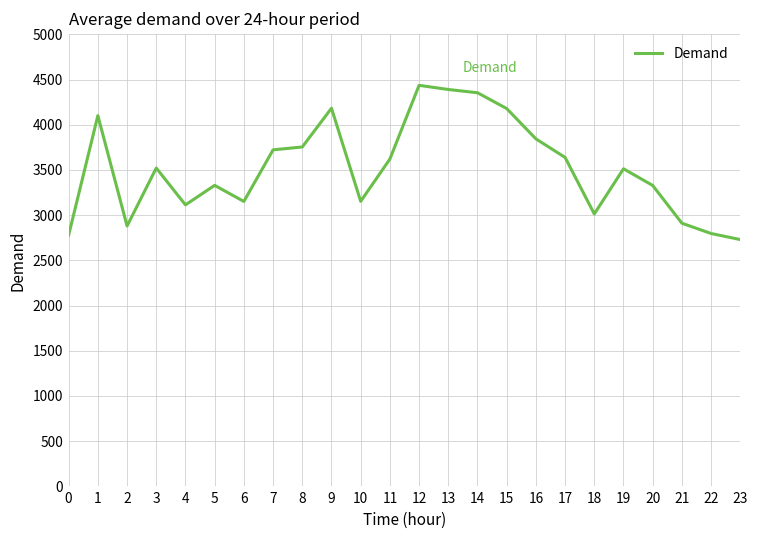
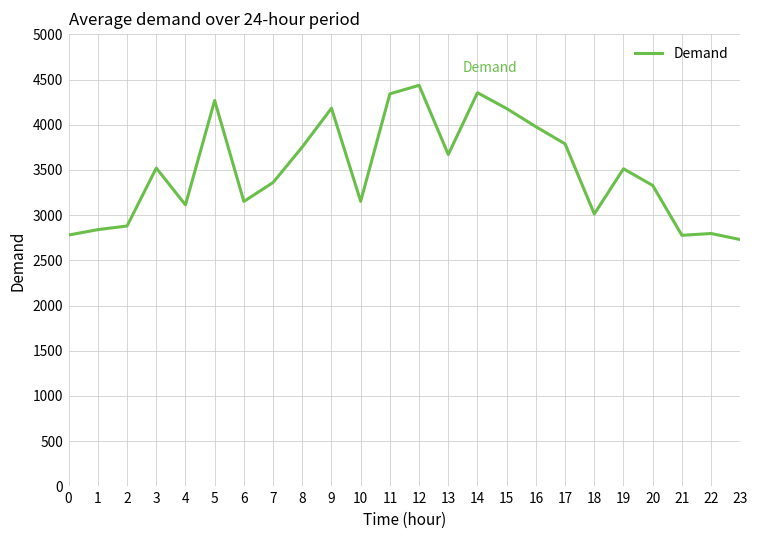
  {
    "0": 2800,
-   "1": 4100,
+   "1": 2800,
    "2": 2900,
    "3": 3500,
    "4": 3100,
-   "5": 3300,
+   "5": 4300,
    "6": 3200,
-   "7": 3700,
+   "7": 3400,
    "8": 3800,
    "9": 4200,
    "10": 3200,
-   "11": 3600,
+   "11": 4300,
    "12": 4400,
-   "13": 4400,
+   "13": 3700,
    "14": 4400,
    "15": 4200,
-   "16": 3800,
-   "17": 3600,
+   "16": 4000,
+   "17": 3800,
    "18": 3000,
    "19": 3500,
    "20": 3300,
-   "21": 2900,
+   "21": 2800,
    "22": 2800,
    "23": 2700
  }
